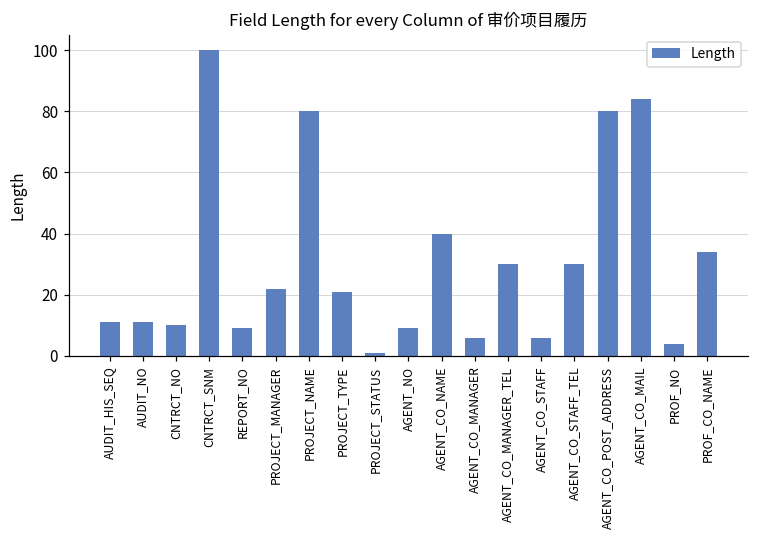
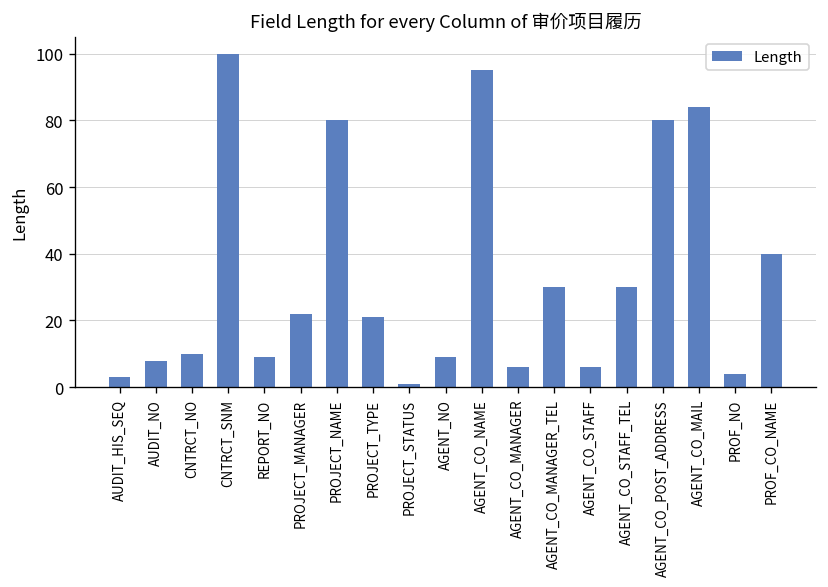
  {
-   "AUDIT_HIS_SEQ": 11,
-   "AUDIT_NO": 11,
+   "AUDIT_HIS_SEQ": 3,
+   "AUDIT_NO": 8,
    "CNTRCT_NO": 10,
    "CNTRCT_SNM": 100,
    "REPORT_NO": 9,
    "PROJECT_MANAGER": 22,
    "PROJECT_NAME": 80,
    "PROJECT_TYPE": 21,
    "PROJECT_STATUS": 1,
    "AGENT_NO": 9,
-   "AGENT_CO_NAME": 40,
+   "AGENT_CO_NAME": 95,
    "AGENT_CO_MANAGER": 6,
    "AGENT_CO_MANAGER_TEL": 30,
    "AGENT_CO_STAFF": 6,
    "AGENT_CO_STAFF_TEL": 30,
    "AGENT_CO_POST_ADDRESS": 80,
    "AGENT_CO_MAIL": 84,
    "PROF_NO": 4,
-   "PROF_CO_NAME": 34
+   "PROF_CO_NAME": 40
  }
